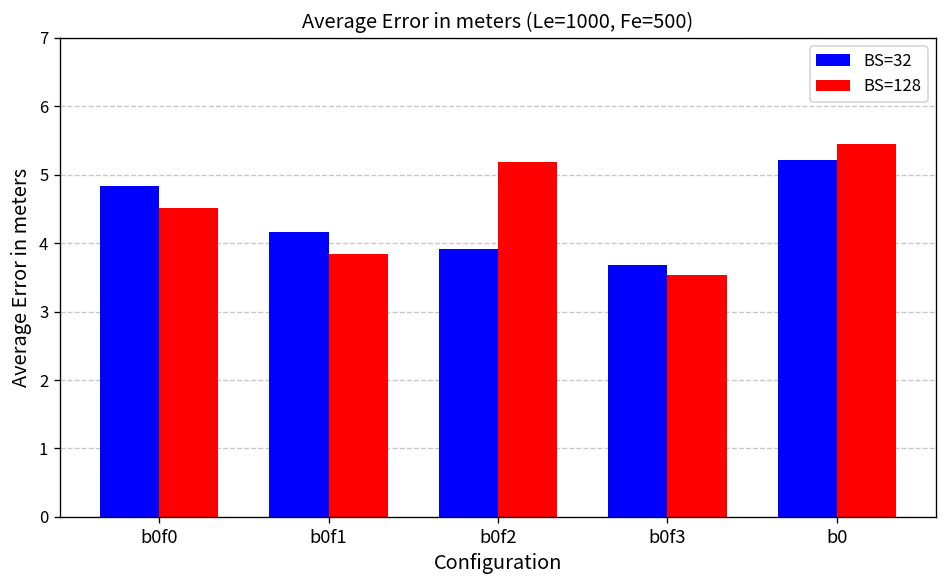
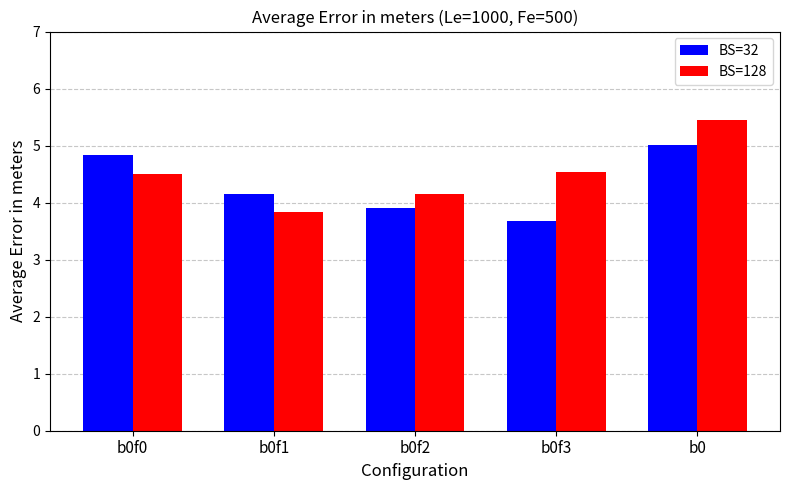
  {
    "BS=32": {
      "b0f0": 4.8,
      "b0f1": 4.2,
      "b0f2": 3.9,
      "b0f3": 3.7,
-     "b0": 5.2
+     "b0": 5.0
    },
    "BS=128": {
      "b0f0": 4.5,
      "b0f1": 3.8,
-     "b0f2": 5.2,
-     "b0f3": 3.5,
+     "b0f2": 4.2,
+     "b0f3": 4.5,
      "b0": 5.5
    }
  }
